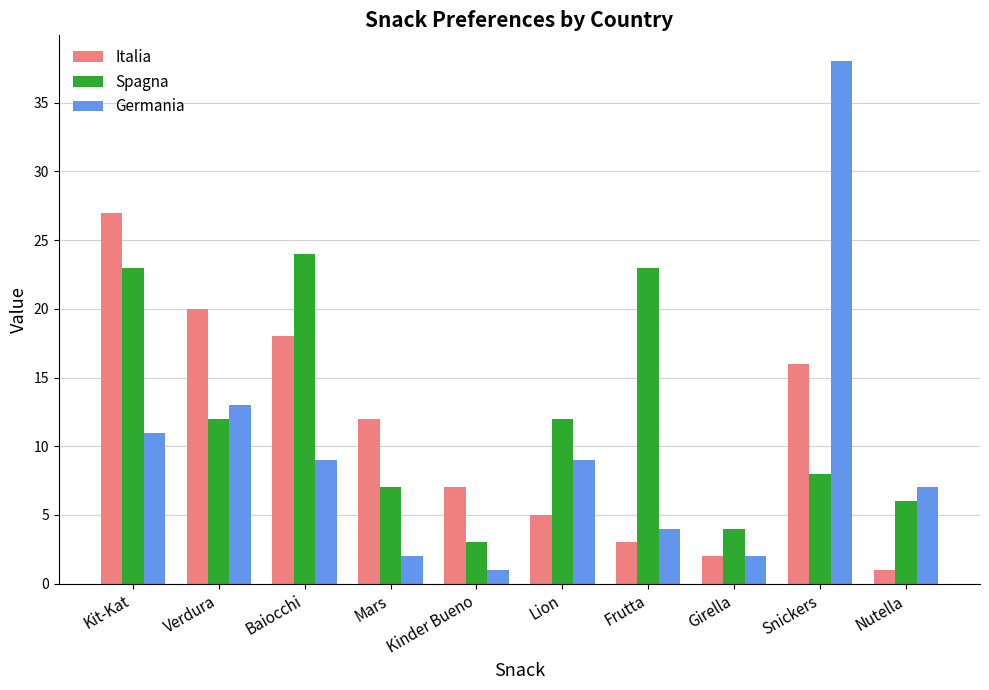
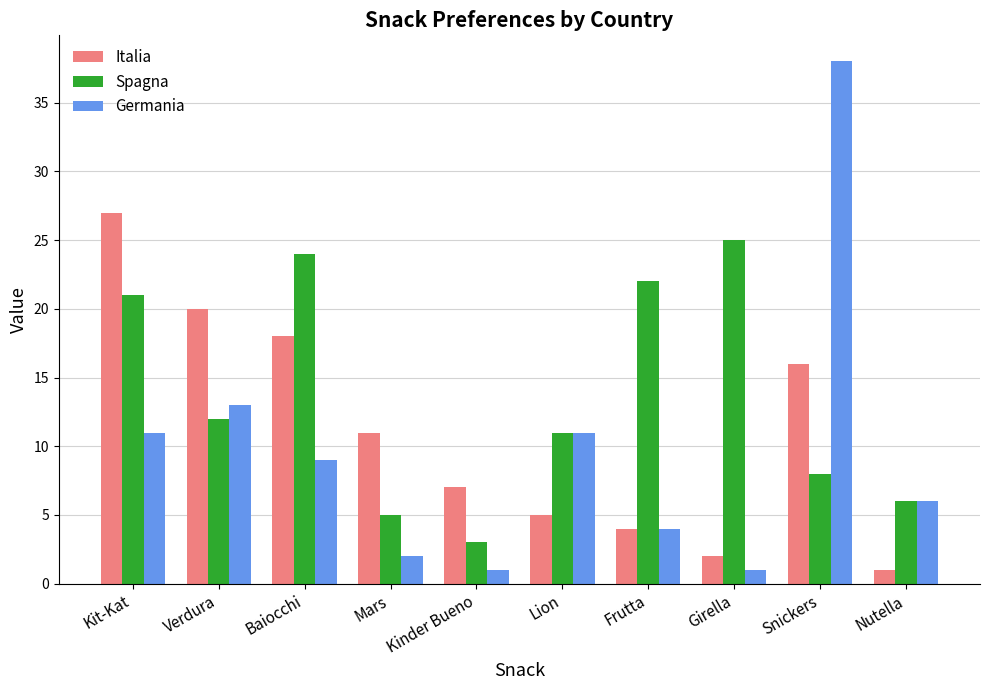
  {
    "Italia": {
      "Kit-Kat": 27,
      "Verdura": 20,
      "Baiocchi": 18,
-     "Mars": 12,
+     "Mars": 11,
      "Kinder Bueno": 7,
      "Lion": 5,
-     "Frutta": 3,
+     "Frutta": 4,
      "Girella": 2,
      "Snickers": 16,
      "Nutella": 1
    },
    "Spagna": {
-     "Kit-Kat": 23,
+     "Kit-Kat": 21,
      "Verdura": 12,
      "Baiocchi": 24,
-     "Mars": 7,
+     "Mars": 5,
      "Kinder Bueno": 3,
-     "Lion": 12,
-     "Frutta": 23,
-     "Girella": 4,
+     "Lion": 11,
+     "Frutta": 22,
+     "Girella": 25,
      "Snickers": 8,
      "Nutella": 6
    },
    "Germania": {
      "Kit-Kat": 11,
      "Verdura": 13,
      "Baiocchi": 9,
      "Mars": 2,
      "Kinder Bueno": 1,
-     "Lion": 9,
+     "Lion": 11,
      "Frutta": 4,
-     "Girella": 2,
+     "Girella": 1,
      "Snickers": 38,
-     "Nutella": 7
+     "Nutella": 6
    }
  }
